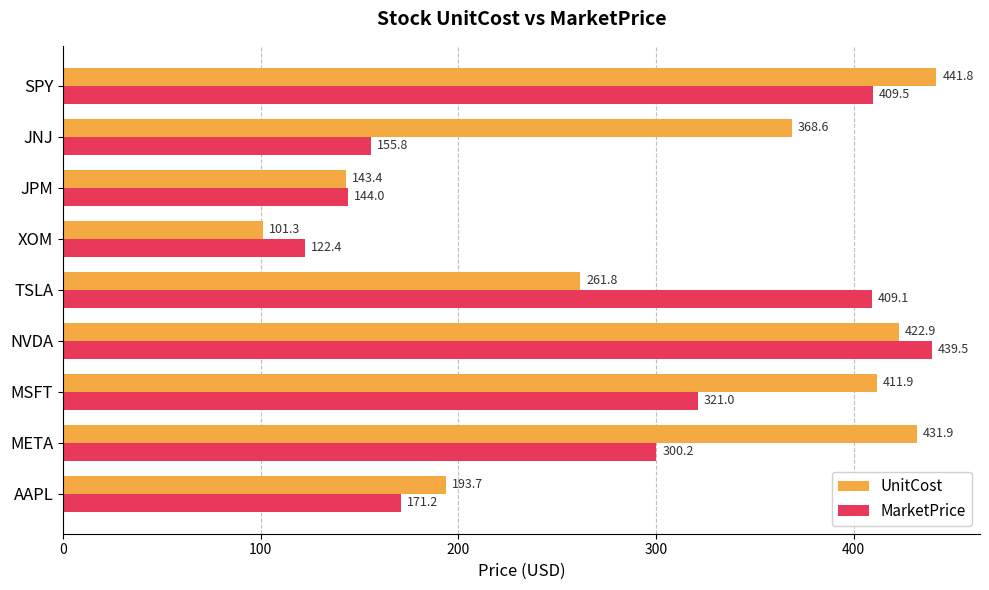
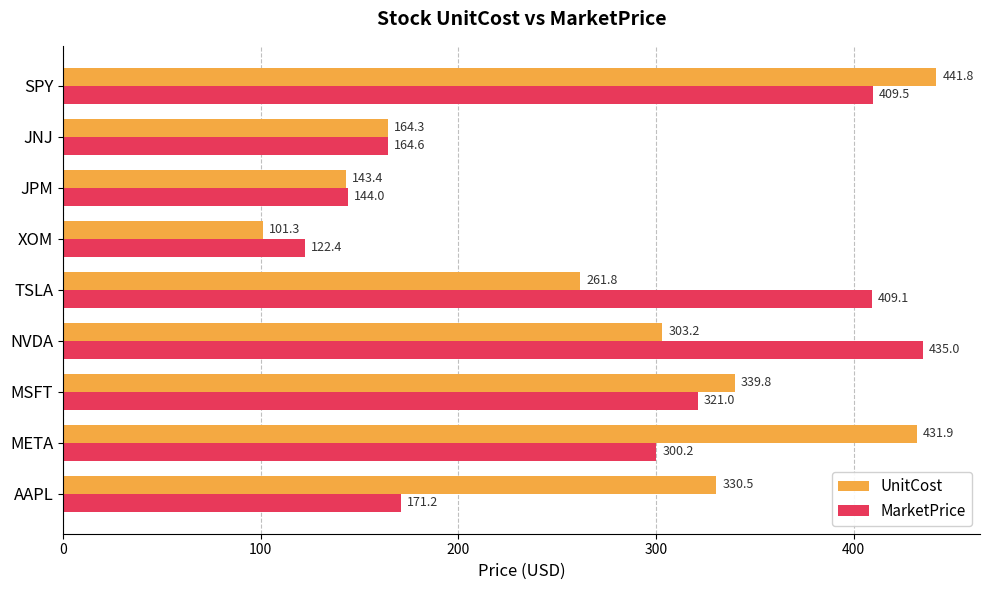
  {
    "UnitCost": {
      "SPY": 441.8,
-     "JNJ": 368.6,
+     "JNJ": 164.3,
      "JPM": 143.4,
      "XOM": 101.3,
      "TSLA": 261.8,
-     "NVDA": 422.9,
-     "MSFT": 411.9,
+     "NVDA": 303.2,
+     "MSFT": 339.8,
      "META": 431.9,
-     "AAPL": 193.7
+     "AAPL": 330.5
    },
    "MarketPrice": {
      "SPY": 409.5,
-     "JNJ": 155.8,
+     "JNJ": 164.6,
      "JPM": 144.0,
      "XOM": 122.4,
      "TSLA": 409.1,
-     "NVDA": 439.5,
+     "NVDA": 435.0,
      "MSFT": 321.0,
      "META": 300.2,
      "AAPL": 171.2
    }
  }
